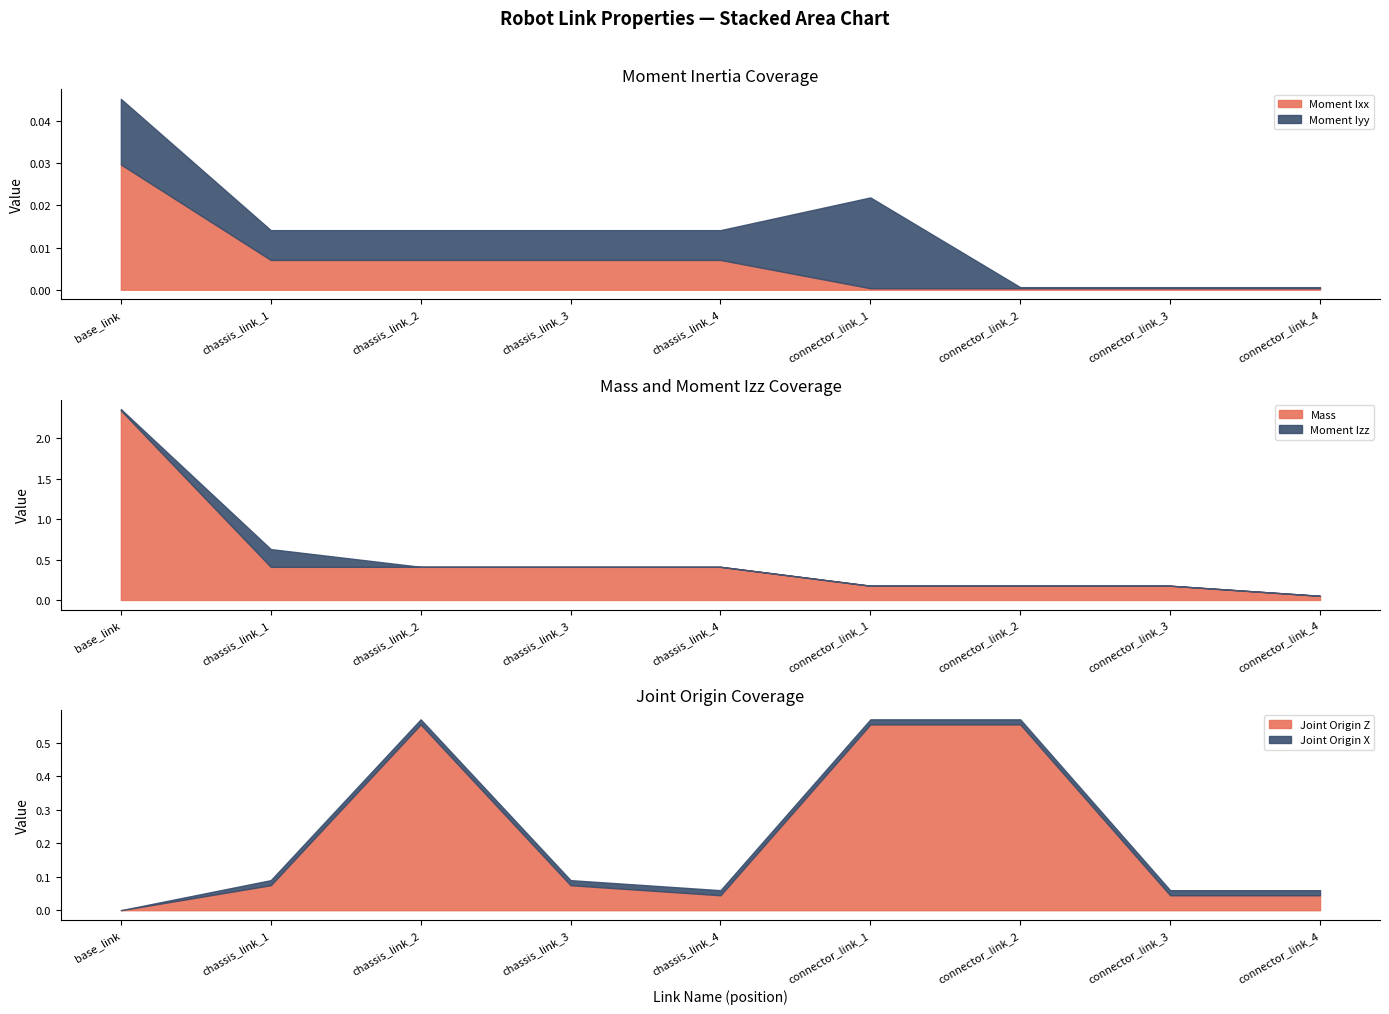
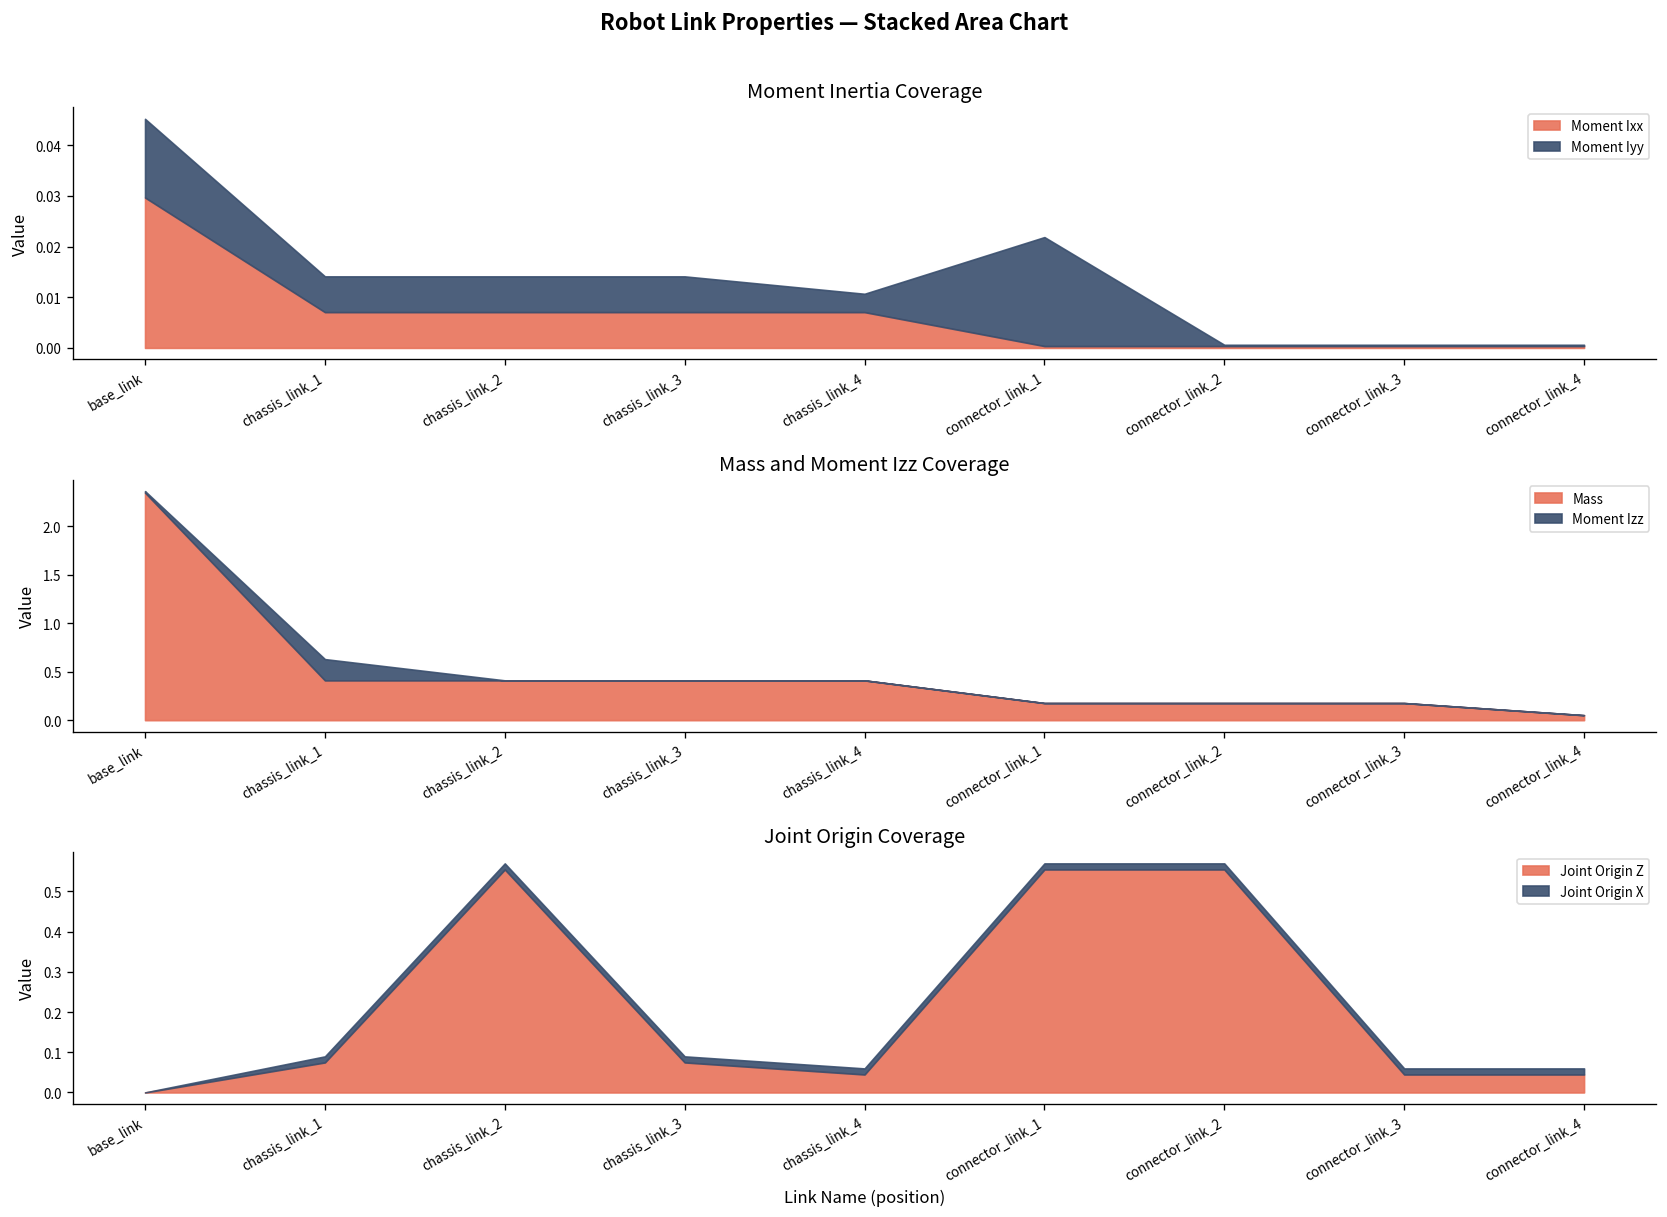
  {
    "Moment Inertia Coverage": {
      "Moment Ixx": {
        "base_link": 0.030,
        "chassis_link_1": 0.007,
        "chassis_link_2": 0.007,
        "chassis_link_3": 0.007,
        "chassis_link_4": 0.007
      },
      "Moment Iyy": {
        "base_link": 0.016,
        "chassis_link_1": 0.007,
        "chassis_link_2": 0.007,
        "chassis_link_3": 0.007,
-       "chassis_link_4": 0.007,
+       "chassis_link_4": 0.004,
        "connector_link_1": 0.022
      }
    },
    "Mass and Moment Izz Coverage": {
      "Mass": {
        "chassis_link_1": 0.4
      },
      "Moment Izz": {
        "chassis_link_1": 0.2
      }
    },
    "Joint Origin Coverage": {
      "Joint Origin Z": {
        "chassis_link_1": 0.07,
        "chassis_link_2": 0.55,
        "chassis_link_3": 0.07,
        "chassis_link_4": 0.04,
        "connector_link_1": 0.55,
        "connector_link_2": 0.55,
        "connector_link_3": 0.04,
        "connector_link_4": 0.04
      },
      "Joint Origin X": {
        "chassis_link_1": 0.02,
        "chassis_link_2": 0.02,
        "chassis_link_3": 0.02,
        "chassis_link_4": 0.02,
        "connector_link_1": 0.02,
        "connector_link_2": 0.02,
        "connector_link_3": 0.02,
        "connector_link_4": 0.02
      }
    }
  }
